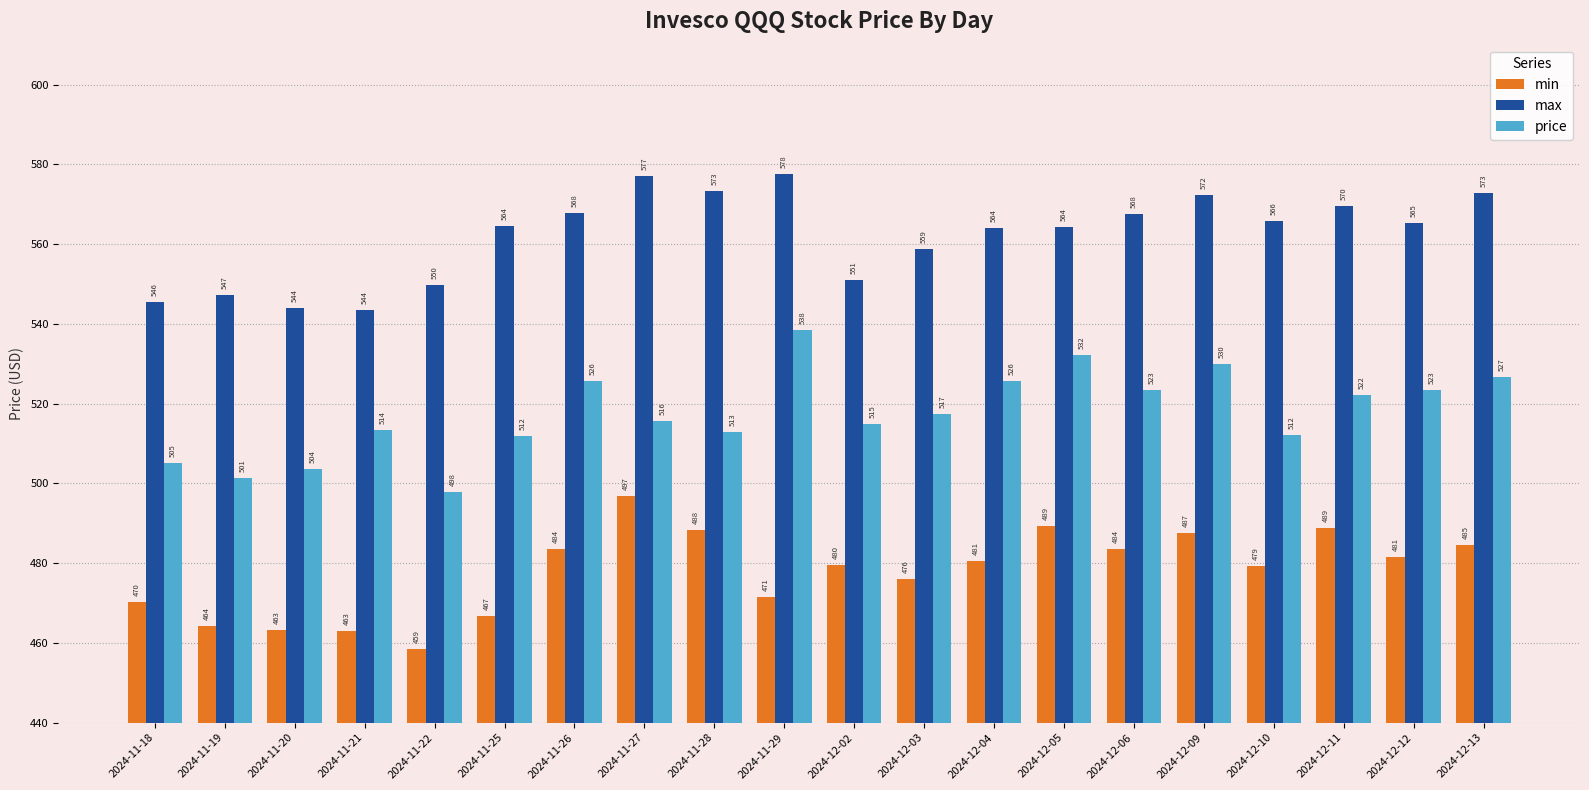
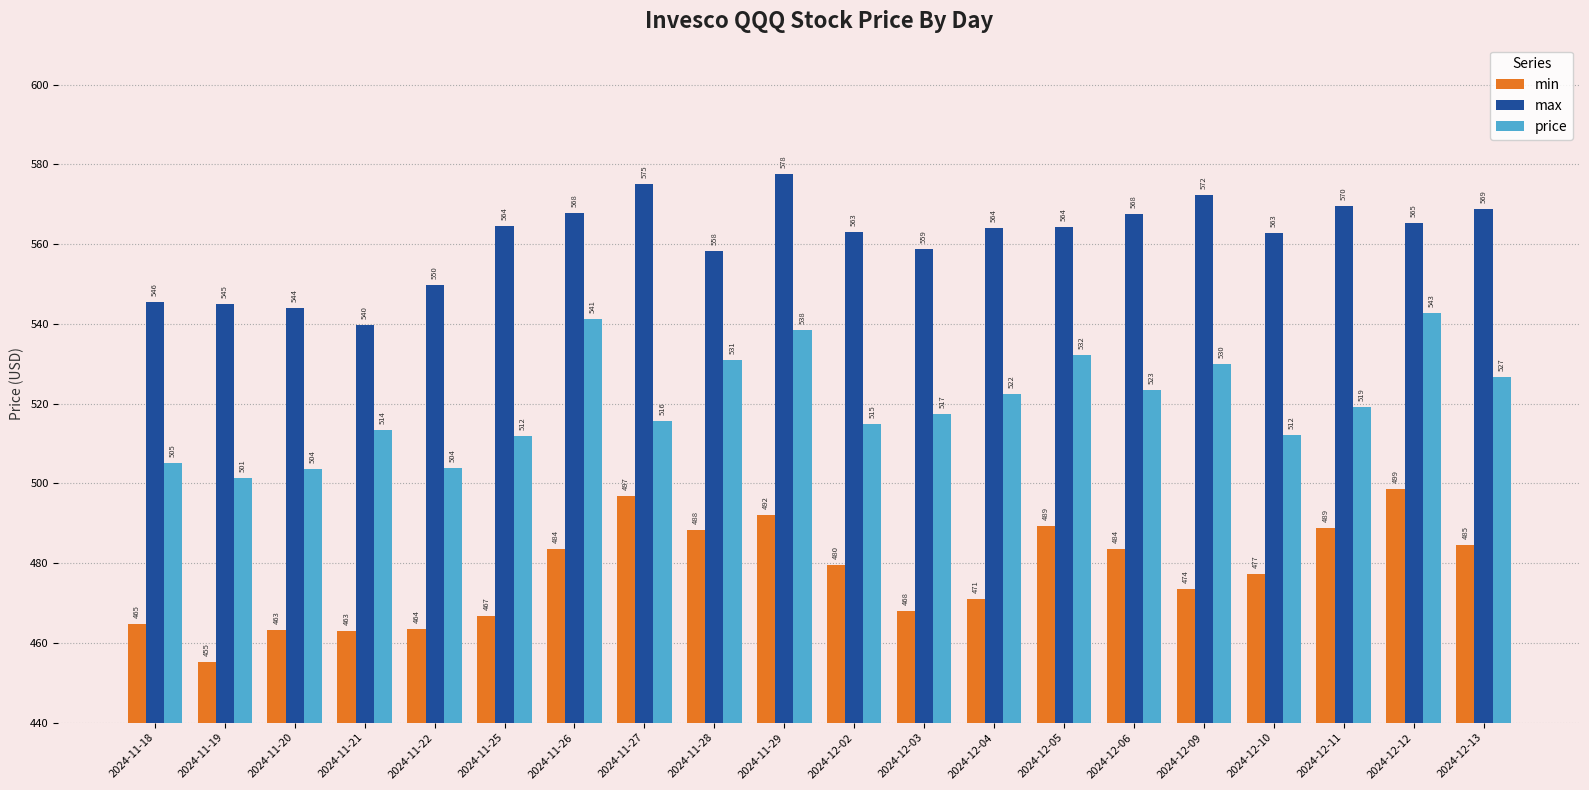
  {
    "min": {
-     "2024-11-18": 470,
-     "2024-11-19": 464,
+     "2024-11-18": 465,
+     "2024-11-19": 455,
      "2024-11-20": 463,
      "2024-11-21": 463,
-     "2024-11-22": 459,
+     "2024-11-22": 464,
      "2024-11-25": 467,
      "2024-11-26": 484,
      "2024-11-27": 497,
      "2024-11-28": 488,
-     "2024-11-29": 471,
+     "2024-11-29": 492,
      "2024-12-02": 480,
-     "2024-12-03": 476,
-     "2024-12-04": 481,
+     "2024-12-03": 468,
+     "2024-12-04": 471,
      "2024-12-05": 489,
      "2024-12-06": 484,
-     "2024-12-09": 487,
-     "2024-12-10": 479,
+     "2024-12-09": 474,
+     "2024-12-10": 477,
      "2024-12-11": 489,
-     "2024-12-12": 481,
+     "2024-12-12": 499,
      "2024-12-13": 485
    },
    "max": {
      "2024-11-18": 546,
-     "2024-11-19": 547,
+     "2024-11-19": 545,
      "2024-11-20": 544,
-     "2024-11-21": 544,
+     "2024-11-21": 540,
      "2024-11-22": 550,
      "2024-11-25": 564,
      "2024-11-26": 568,
-     "2024-11-27": 577,
-     "2024-11-28": 573,
+     "2024-11-27": 575,
+     "2024-11-28": 558,
      "2024-11-29": 578,
-     "2024-12-02": 551,
+     "2024-12-02": 563,
      "2024-12-03": 559,
      "2024-12-04": 564,
      "2024-12-05": 564,
      "2024-12-06": 568,
      "2024-12-09": 572,
-     "2024-12-10": 566,
+     "2024-12-10": 563,
      "2024-12-11": 570,
      "2024-12-12": 565,
-     "2024-12-13": 573
+     "2024-12-13": 569
    },
    "price": {
      "2024-11-18": 505,
      "2024-11-19": 501,
      "2024-11-20": 504,
      "2024-11-21": 514,
-     "2024-11-22": 498,
+     "2024-11-22": 504,
      "2024-11-25": 512,
-     "2024-11-26": 526,
+     "2024-11-26": 541,
      "2024-11-27": 516,
-     "2024-11-28": 513,
+     "2024-11-28": 531,
      "2024-11-29": 538,
      "2024-12-02": 515,
      "2024-12-03": 517,
-     "2024-12-04": 526,
+     "2024-12-04": 522,
      "2024-12-05": 532,
      "2024-12-06": 523,
      "2024-12-09": 530,
      "2024-12-10": 512,
-     "2024-12-11": 522,
-     "2024-12-12": 523,
+     "2024-12-11": 519,
+     "2024-12-12": 543,
      "2024-12-13": 527
    }
  }
